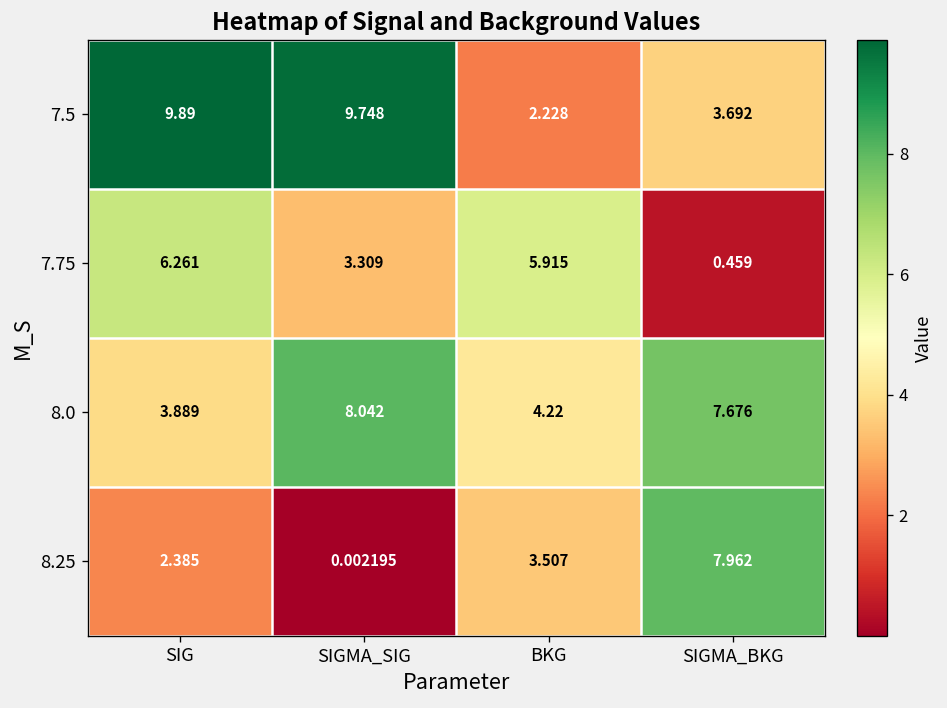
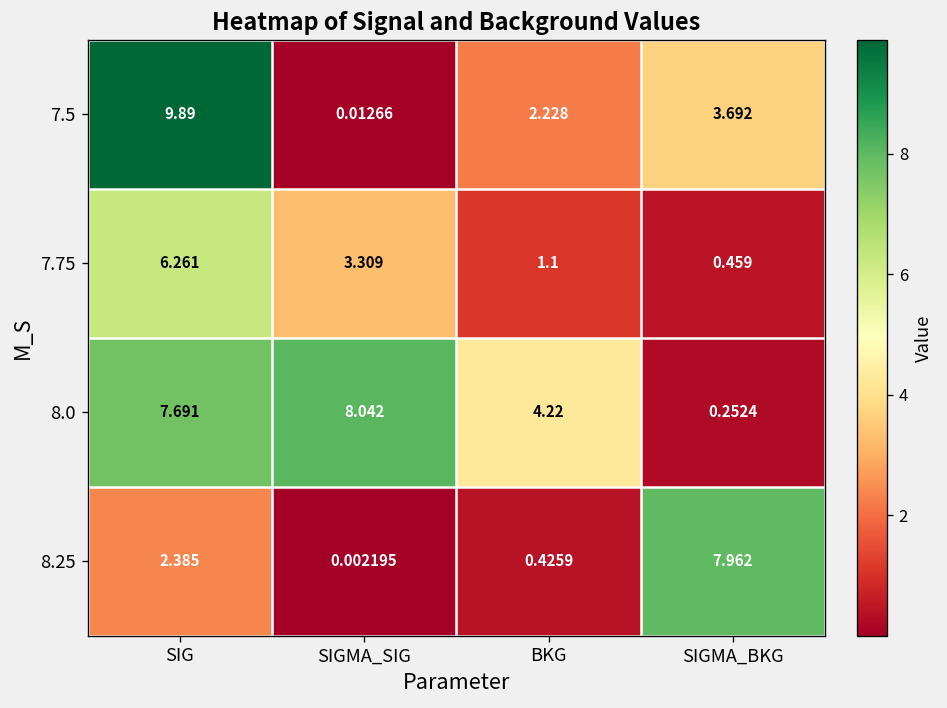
  {
    "7.5": {
      "SIG": 9.89,
-     "SIGMA_SIG": 9.748,
+     "SIGMA_SIG": 0.01266,
      "BKG": 2.228,
      "SIGMA_BKG": 3.692
    },
    "7.75": {
      "SIG": 6.261,
      "SIGMA_SIG": 3.309,
-     "BKG": 5.915,
+     "BKG": 1.1,
      "SIGMA_BKG": 0.459
    },
    "8.0": {
-     "SIG": 3.889,
+     "SIG": 7.691,
      "SIGMA_SIG": 8.042,
      "BKG": 4.22,
-     "SIGMA_BKG": 7.676
+     "SIGMA_BKG": 0.2524
    },
    "8.25": {
      "SIG": 2.385,
      "SIGMA_SIG": 0.002195,
-     "BKG": 3.507,
+     "BKG": 0.4259,
      "SIGMA_BKG": 7.962
    }
  }
